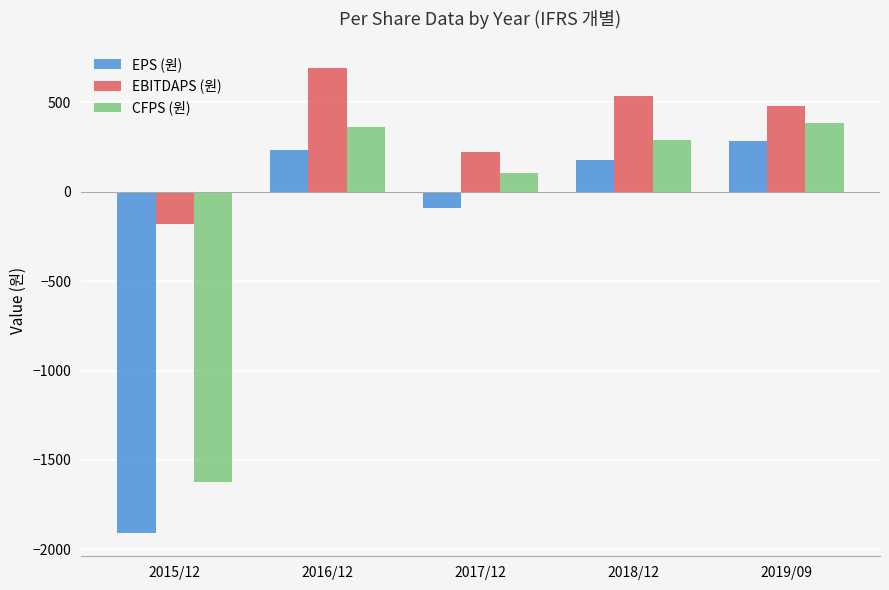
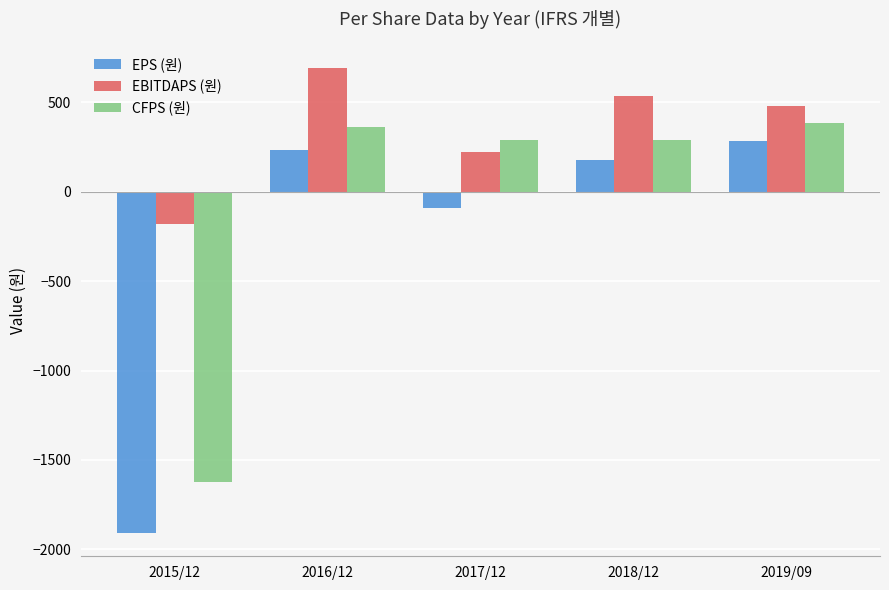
  {
    "EPS (원)": {
      "2015/12": -1910,
      "2016/12": 230,
      "2017/12": -90,
      "2018/12": 180,
      "2019/09": 290
    },
    "EBITDAPS (원)": {
      "2015/12": -180,
      "2016/12": 690,
      "2017/12": 220,
      "2018/12": 540,
      "2019/09": 480
    },
    "CFPS (원)": {
      "2015/12": -1620,
      "2016/12": 370,
-     "2017/12": 110,
+     "2017/12": 290,
      "2018/12": 290,
      "2019/09": 380
    }
  }
